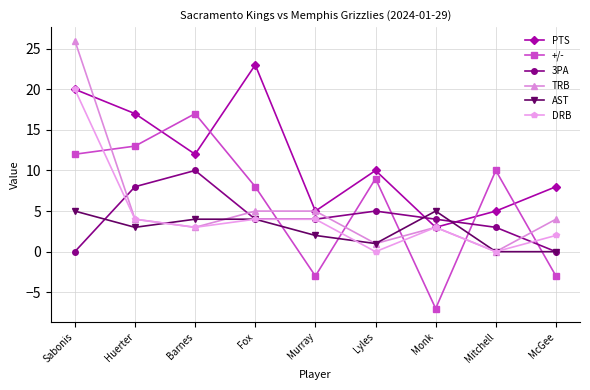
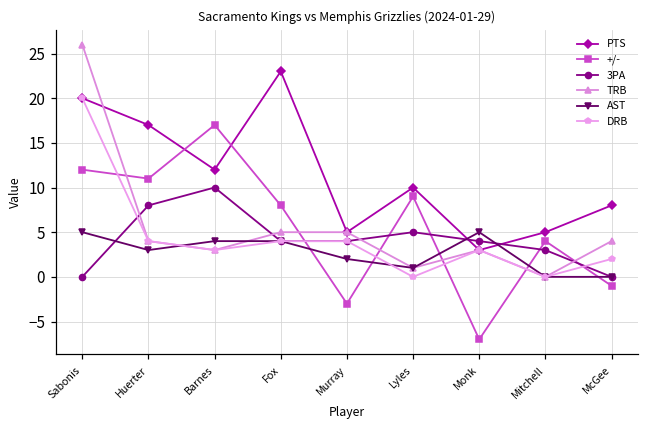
  {
    "+/-": {
      "Sabonis": 12,
-     "Huerter": 13,
+     "Huerter": 11,
      "Barnes": 17,
      "Fox": 8,
      "Murray": -3,
      "Lyles": 9,
      "Monk": -7,
-     "Mitchell": 10,
-     "McGee": -3
+     "Mitchell": 4,
+     "McGee": -1
    }
  }
